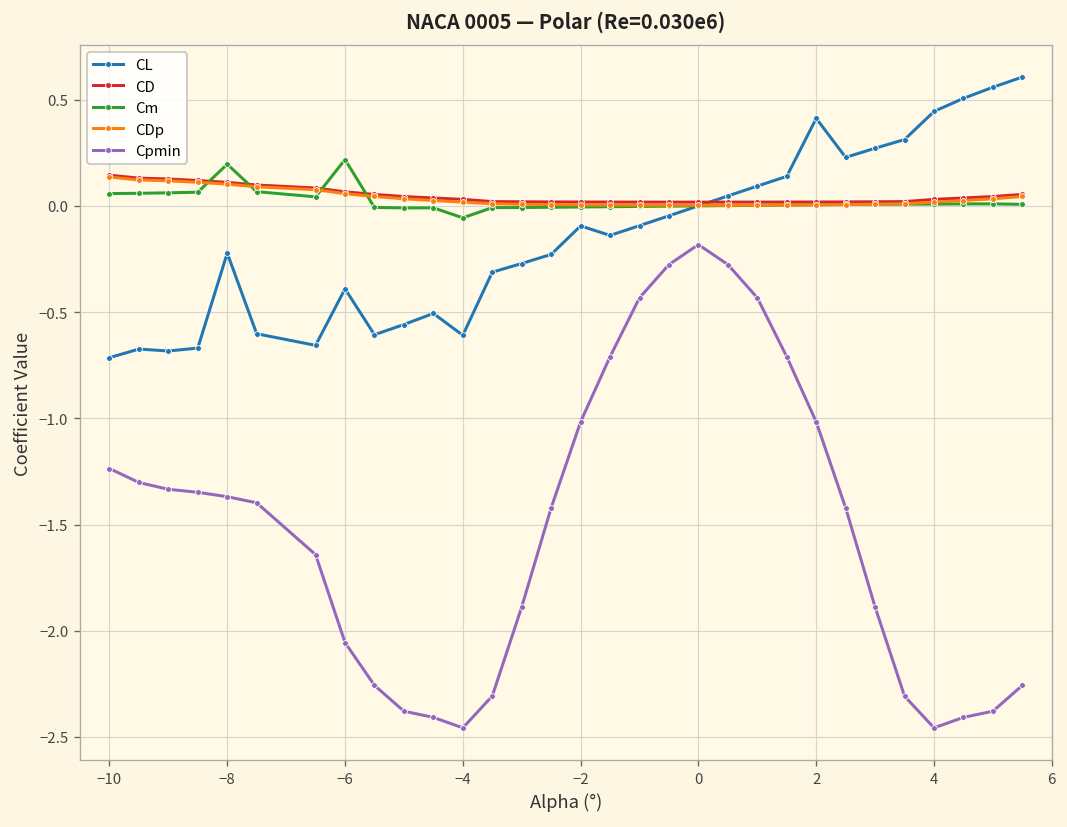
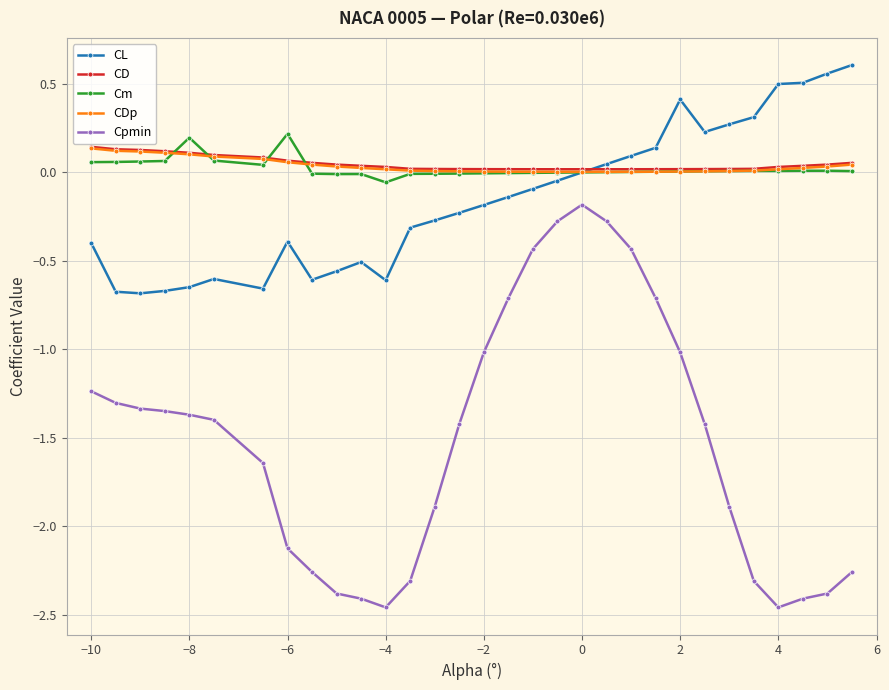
  {
    "CL": {
-     "−10": -0.71,
-     "−8": -0.22,
+     "−10": -0.40,
+     "−8": -0.65,
      "−6": -0.39,
      "−4": -0.61,
-     "−2": -0.09,
+     "−2": -0.18,
      "2": 0.41,
-     "4": 0.44
+     "4": 0.50
    },
    "CD": {
      "0": 0.02
    },
    "Cm": {
      "−10": 0.06,
      "−8": 0.20,
      "−6": 0.22,
      "−4": -0.06
    },
    "Cpmin": {
      "−10": -1.24,
      "−8": -1.37,
-     "−6": -2.06,
+     "−6": -2.12,
      "−4": -2.46,
      "−2": -1.02,
      "0": -0.18,
      "2": -1.02,
      "4": -2.46
    }
  }
